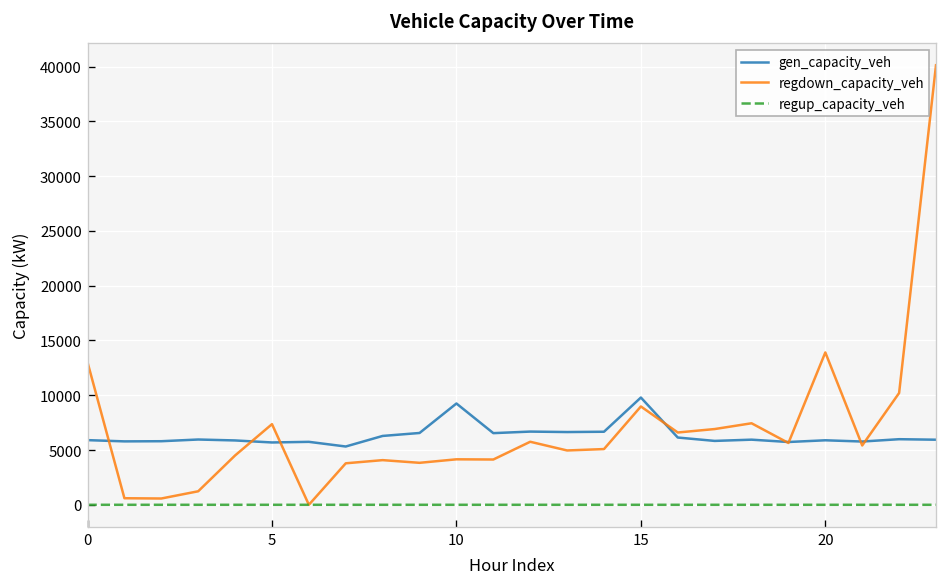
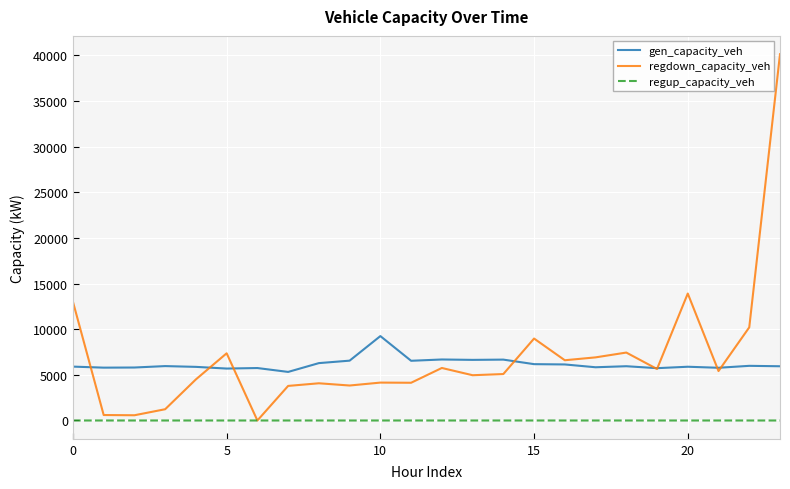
  {
    "gen_capacity_veh": {
      "0": 6000,
      "5": 6000,
      "10": 9000,
-     "15": 10000,
+     "15": 6000,
      "20": 6000
    },
    "regdown_capacity_veh": {
      "0": 13000,
      "5": 7000,
      "10": 4000,
      "15": 9000,
      "20": 14000
    },
    "regup_capacity_veh": {
      "0": 0,
      "5": 0,
      "10": 0,
      "15": 0,
      "20": 0
    }
  }
